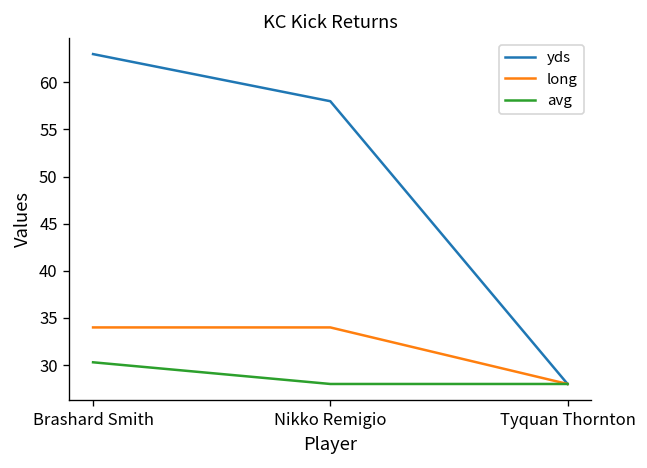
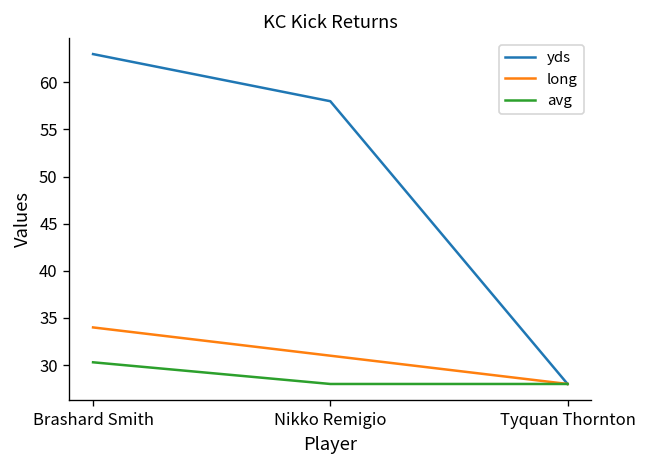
  {
    "yds": {
      "Brashard Smith": 63,
      "Nikko Remigio": 58
    },
    "long": {
      "Brashard Smith": 34,
-     "Nikko Remigio": 34
+     "Nikko Remigio": 31
    },
    "avg": {
      "Brashard Smith": 30,
      "Nikko Remigio": 28
    }
  }
